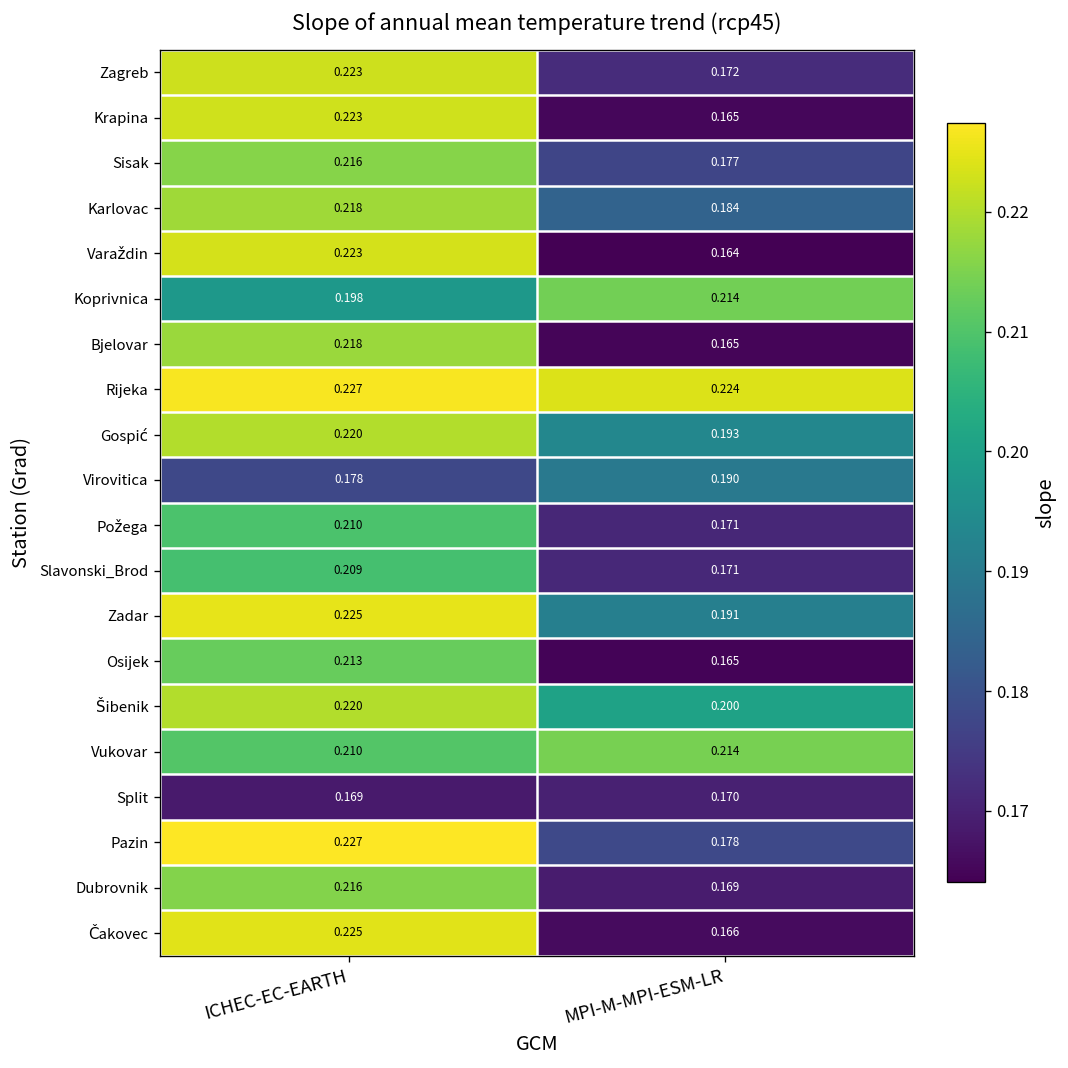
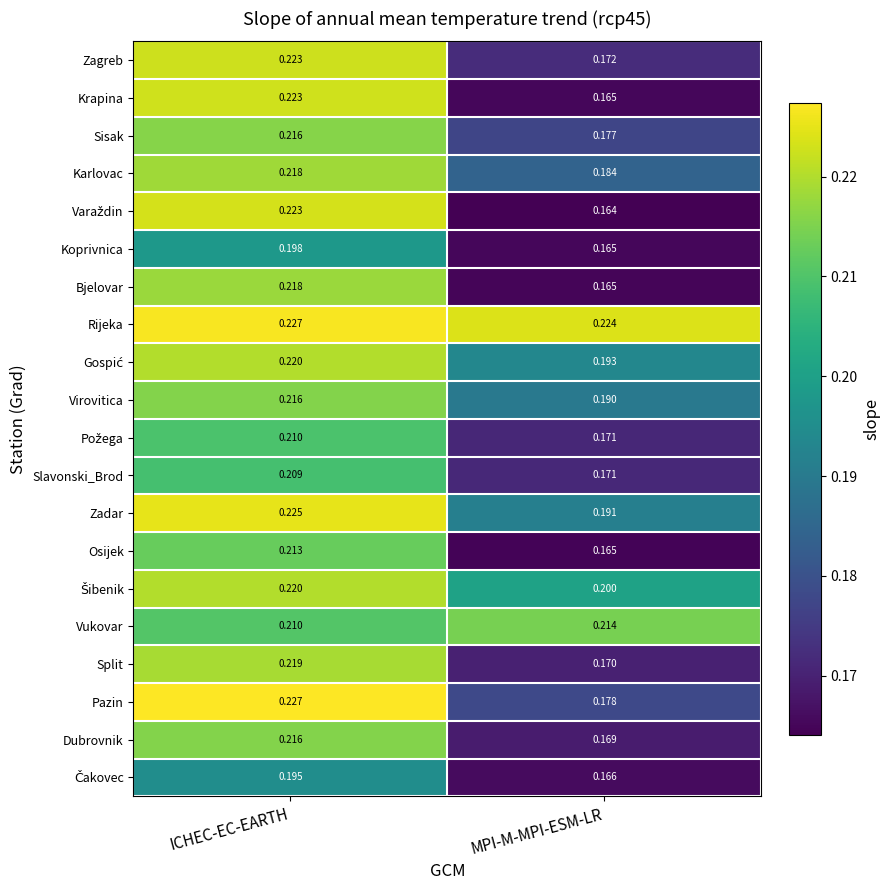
  {
    "Zagreb": {
      "ICHEC-EC-EARTH": 0.223,
      "MPI-M-MPI-ESM-LR": 0.172
    },
    "Krapina": {
      "ICHEC-EC-EARTH": 0.223,
      "MPI-M-MPI-ESM-LR": 0.165
    },
    "Sisak": {
      "ICHEC-EC-EARTH": 0.216,
      "MPI-M-MPI-ESM-LR": 0.177
    },
    "Karlovac": {
      "ICHEC-EC-EARTH": 0.218,
      "MPI-M-MPI-ESM-LR": 0.184
    },
    "Varaždin": {
      "ICHEC-EC-EARTH": 0.223,
      "MPI-M-MPI-ESM-LR": 0.164
    },
    "Koprivnica": {
      "ICHEC-EC-EARTH": 0.198,
-     "MPI-M-MPI-ESM-LR": 0.214
+     "MPI-M-MPI-ESM-LR": 0.165
    },
    "Bjelovar": {
      "ICHEC-EC-EARTH": 0.218,
      "MPI-M-MPI-ESM-LR": 0.165
    },
    "Rijeka": {
      "ICHEC-EC-EARTH": 0.227,
      "MPI-M-MPI-ESM-LR": 0.224
    },
    "Gospić": {
      "ICHEC-EC-EARTH": 0.220,
      "MPI-M-MPI-ESM-LR": 0.193
    },
    "Virovitica": {
-     "ICHEC-EC-EARTH": 0.178,
+     "ICHEC-EC-EARTH": 0.216,
      "MPI-M-MPI-ESM-LR": 0.190
    },
    "Požega": {
      "ICHEC-EC-EARTH": 0.210,
      "MPI-M-MPI-ESM-LR": 0.171
    },
    "Slavonski_Brod": {
      "ICHEC-EC-EARTH": 0.209,
      "MPI-M-MPI-ESM-LR": 0.171
    },
    "Zadar": {
      "ICHEC-EC-EARTH": 0.225,
      "MPI-M-MPI-ESM-LR": 0.191
    },
    "Osijek": {
      "ICHEC-EC-EARTH": 0.213,
      "MPI-M-MPI-ESM-LR": 0.165
    },
    "Šibenik": {
      "ICHEC-EC-EARTH": 0.220,
      "MPI-M-MPI-ESM-LR": 0.200
    },
    "Vukovar": {
      "ICHEC-EC-EARTH": 0.210,
      "MPI-M-MPI-ESM-LR": 0.214
    },
    "Split": {
-     "ICHEC-EC-EARTH": 0.169,
+     "ICHEC-EC-EARTH": 0.219,
      "MPI-M-MPI-ESM-LR": 0.170
    },
    "Pazin": {
      "ICHEC-EC-EARTH": 0.227,
      "MPI-M-MPI-ESM-LR": 0.178
    },
    "Dubrovnik": {
      "ICHEC-EC-EARTH": 0.216,
      "MPI-M-MPI-ESM-LR": 0.169
    },
    "Čakovec": {
-     "ICHEC-EC-EARTH": 0.225,
+     "ICHEC-EC-EARTH": 0.195,
      "MPI-M-MPI-ESM-LR": 0.166
    }
  }
